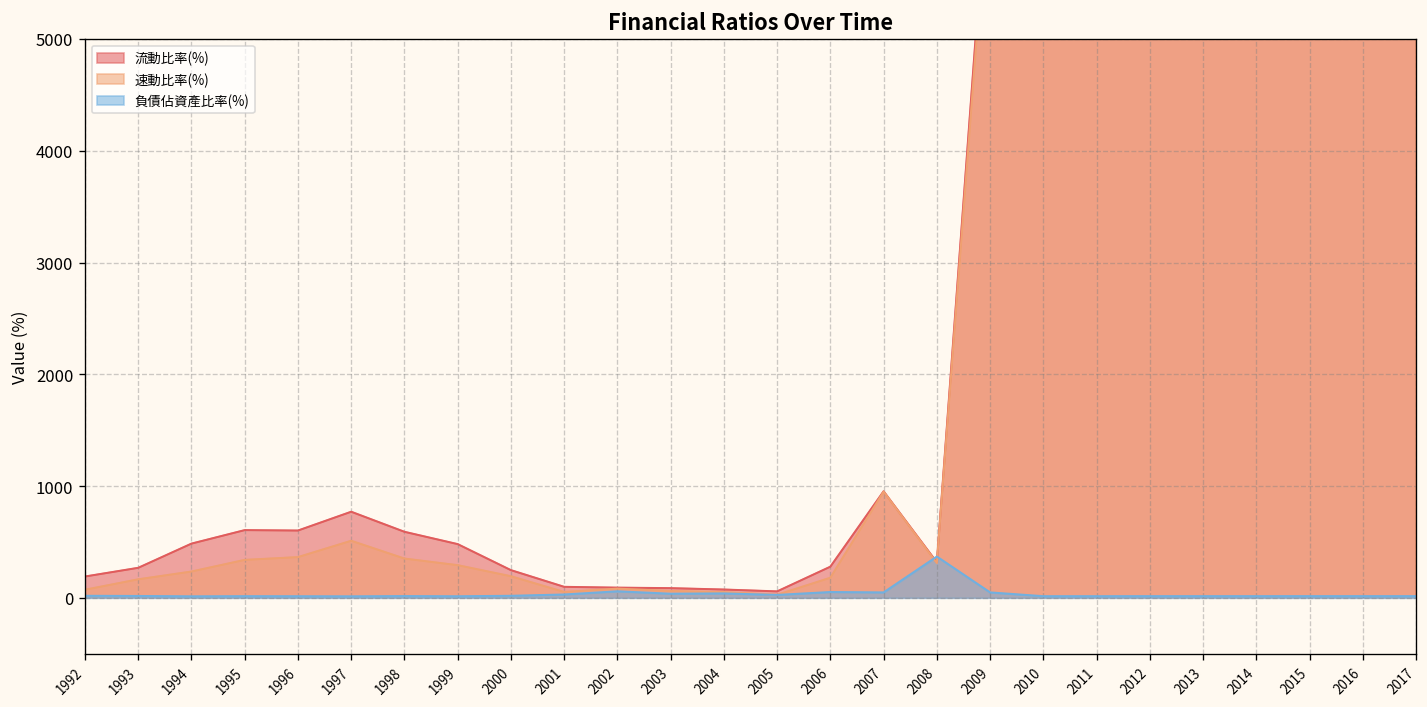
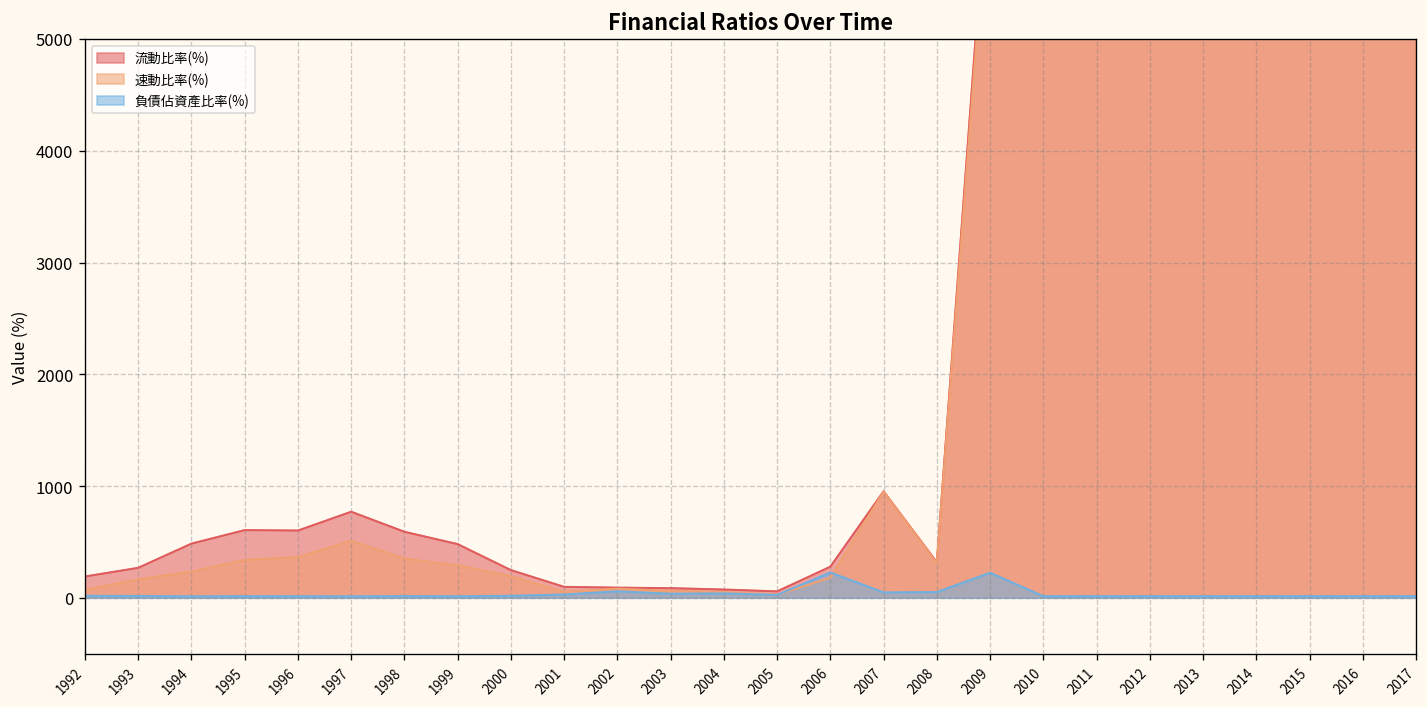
  {
    "負債佔資產比率(%)": {
      "1992": 0,
      "1993": 0,
      "1994": 0,
      "1995": 0,
      "1996": 0,
      "1997": 0,
      "1998": 0,
      "1999": 0,
      "2000": 0,
-     "2006": 100,
+     "2006": 200,
      "2007": 0,
-     "2008": 400,
-     "2009": 0,
+     "2008": 100,
+     "2009": 200,
      "2010": 0,
      "2011": 0,
      "2012": 0,
      "2013": 0,
      "2014": 0,
      "2015": 0,
      "2016": 0,
      "2017": 0
    }
  }
